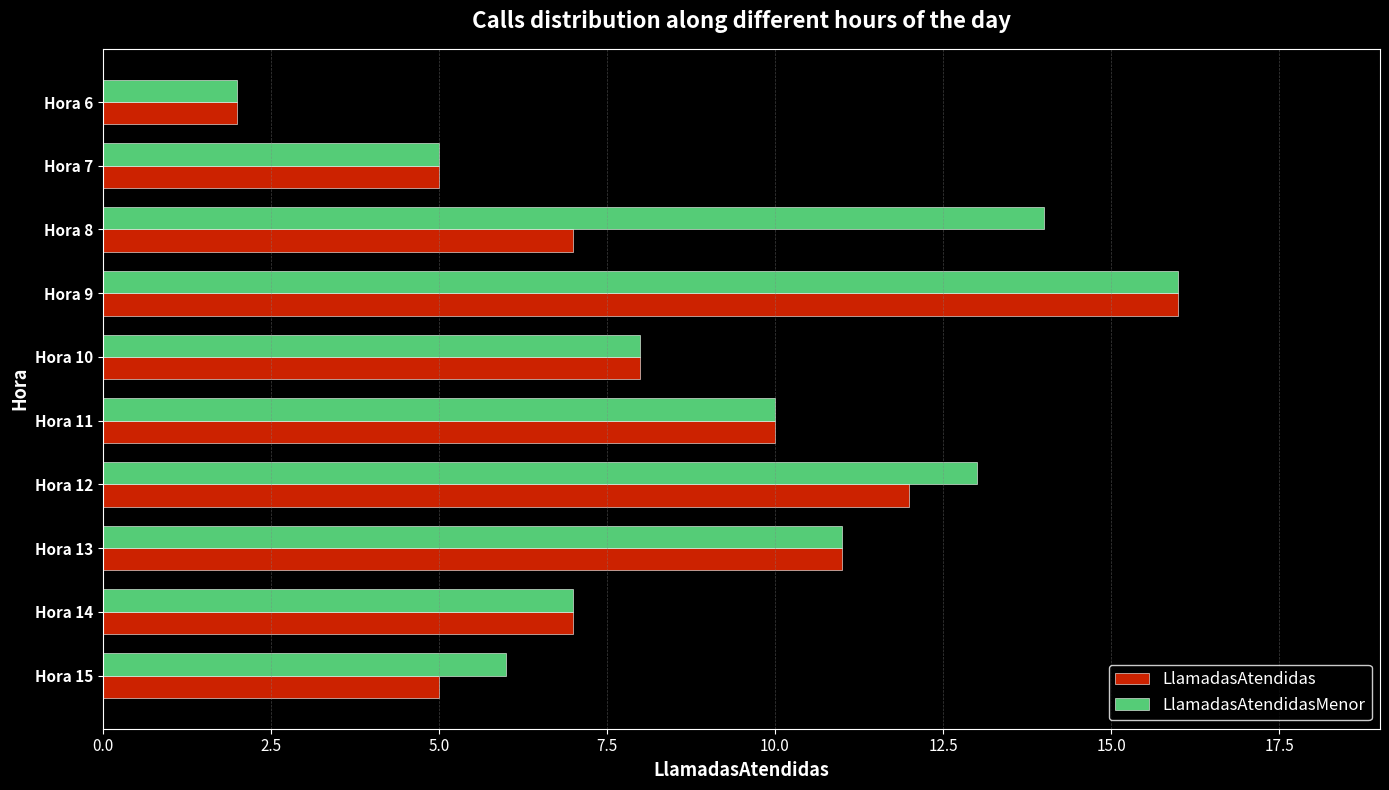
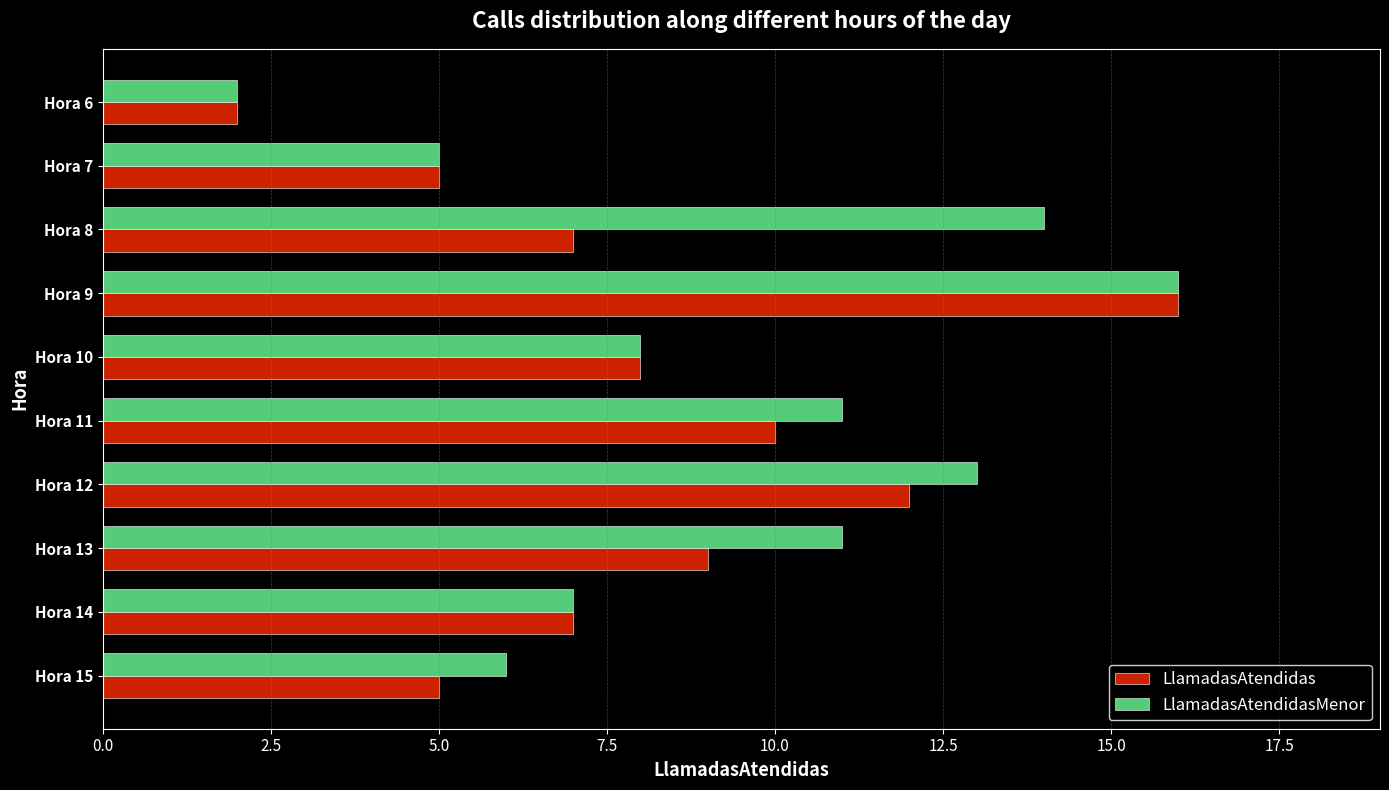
  {
    "LlamadasAtendidas": {
      "Hora 6": 2,
      "Hora 7": 5,
      "Hora 8": 7,
      "Hora 9": 16,
      "Hora 10": 8,
      "Hora 11": 10,
      "Hora 12": 12,
-     "Hora 13": 11,
+     "Hora 13": 9,
      "Hora 14": 7,
      "Hora 15": 5
    },
    "LlamadasAtendidasMenor": {
      "Hora 6": 2,
      "Hora 7": 5,
      "Hora 8": 14,
      "Hora 9": 16,
      "Hora 10": 8,
-     "Hora 11": 10,
+     "Hora 11": 11,
      "Hora 12": 13,
      "Hora 13": 11,
      "Hora 14": 7,
      "Hora 15": 6
    }
  }
